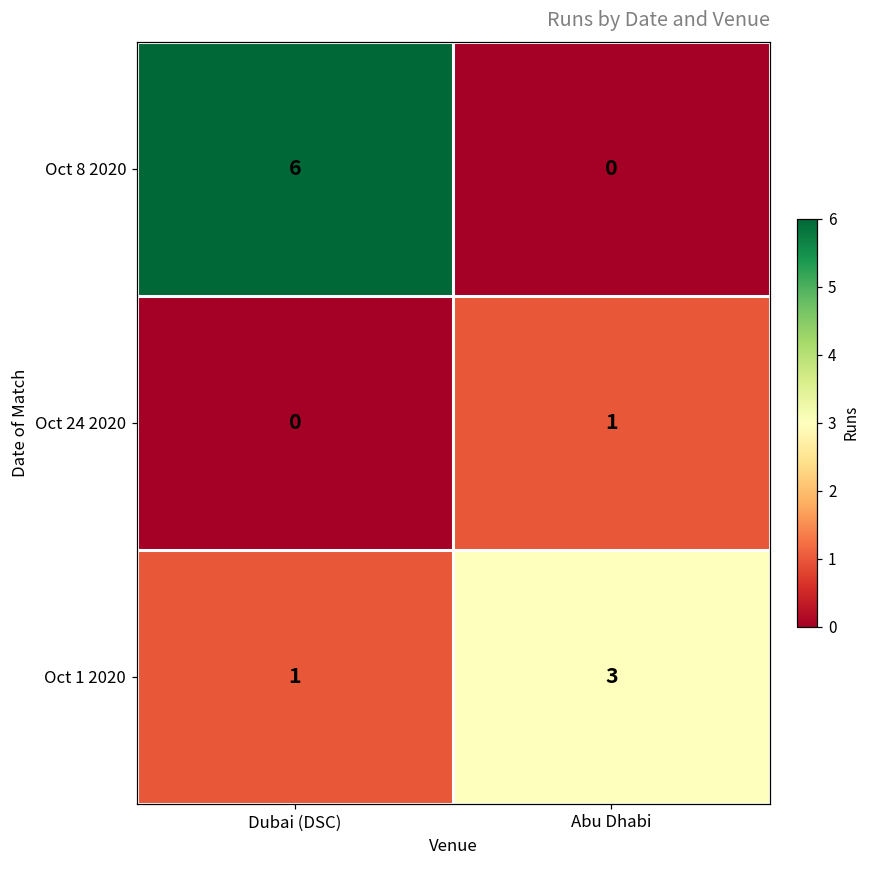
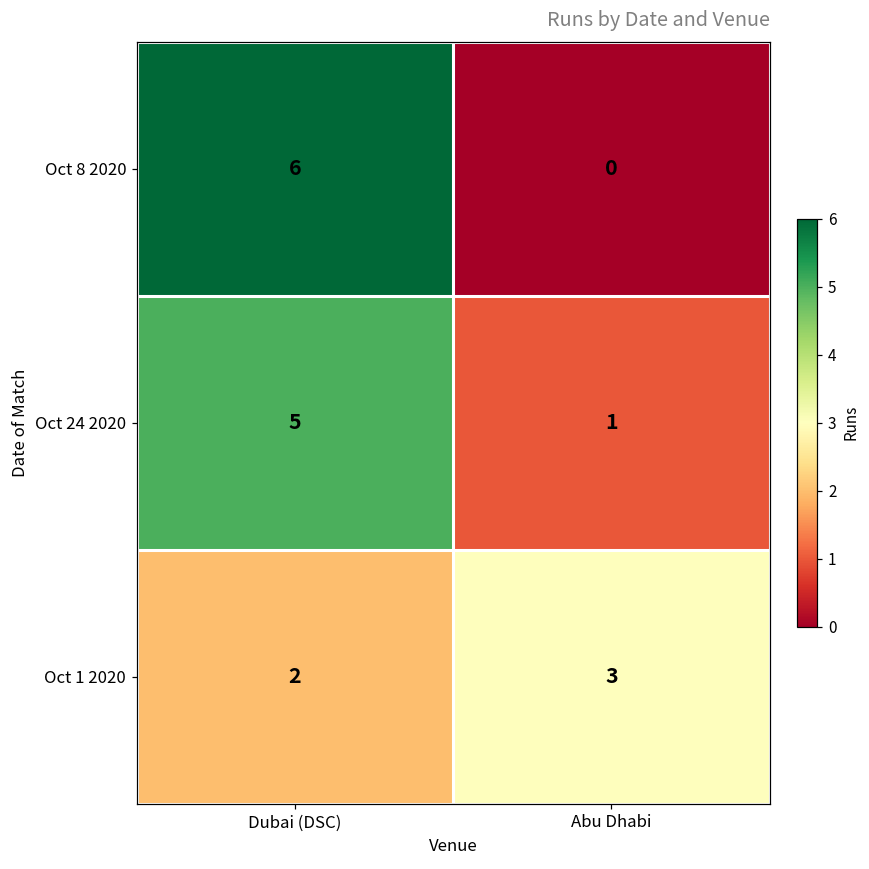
  {
    "Oct 8 2020": {
      "Dubai (DSC)": 6,
      "Abu Dhabi": 0
    },
    "Oct 24 2020": {
-     "Dubai (DSC)": 0,
+     "Dubai (DSC)": 5,
      "Abu Dhabi": 1
    },
    "Oct 1 2020": {
-     "Dubai (DSC)": 1,
+     "Dubai (DSC)": 2,
      "Abu Dhabi": 3
    }
  }
